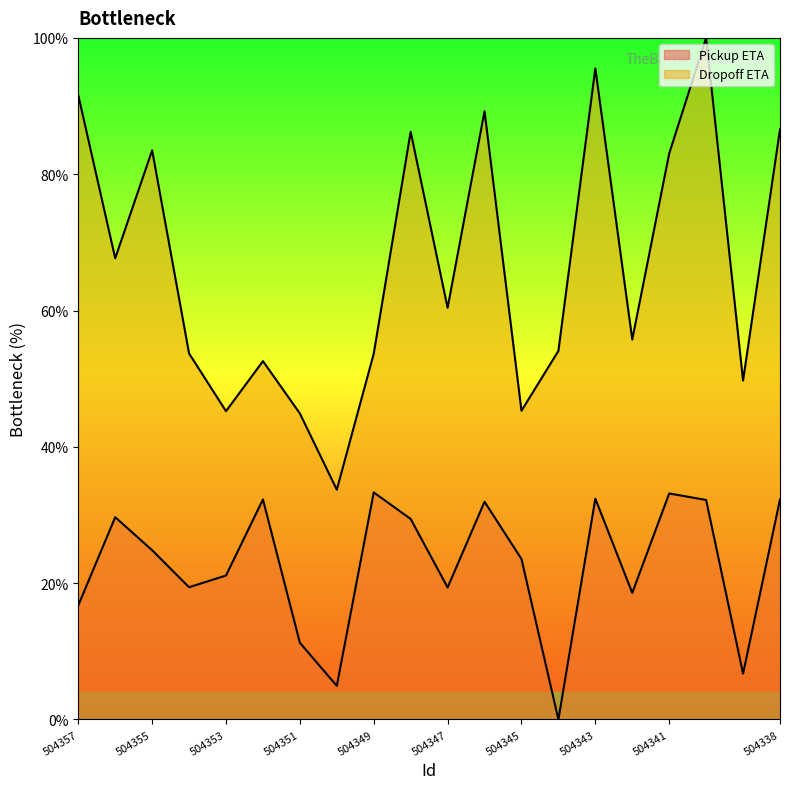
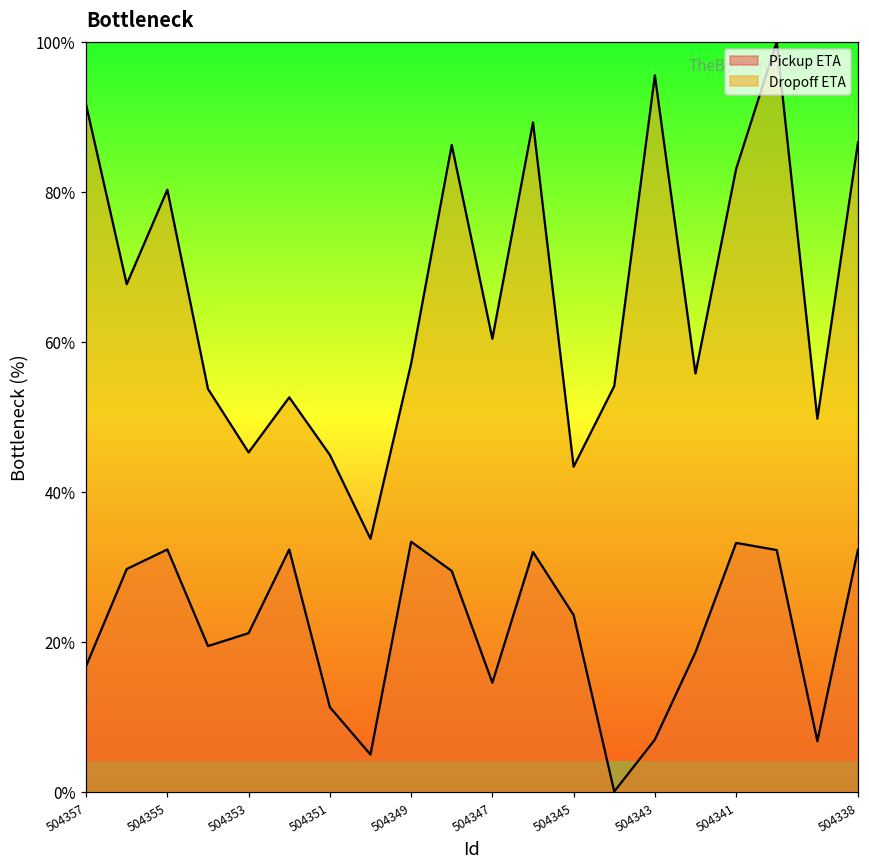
  {
    "Pickup ETA": {
      "504357": "17%",
-     "504355": "25%",
+     "504355": "32%",
      "504353": "21%",
      "504351": "11%",
      "504349": "33%",
-     "504347": "19%",
+     "504347": "15%",
      "504345": "24%",
-     "504343": "32%",
+     "504343": "7%",
      "504341": "33%",
      "504338": "32%"
    },
    "Dropoff ETA": {
      "504357": "92%",
-     "504355": "84%",
+     "504355": "80%",
      "504353": "45%",
      "504351": "45%",
-     "504349": "54%",
+     "504349": "57%",
      "504347": "60%",
-     "504345": "45%",
+     "504345": "43%",
      "504343": "96%",
      "504341": "83%",
      "504338": "87%"
    }
  }
